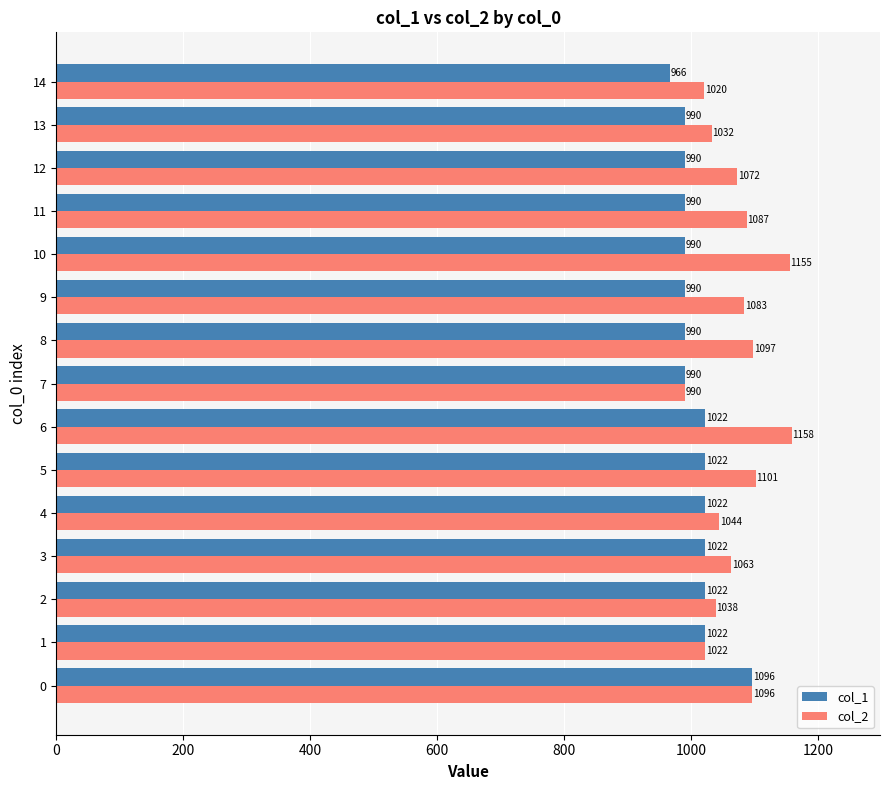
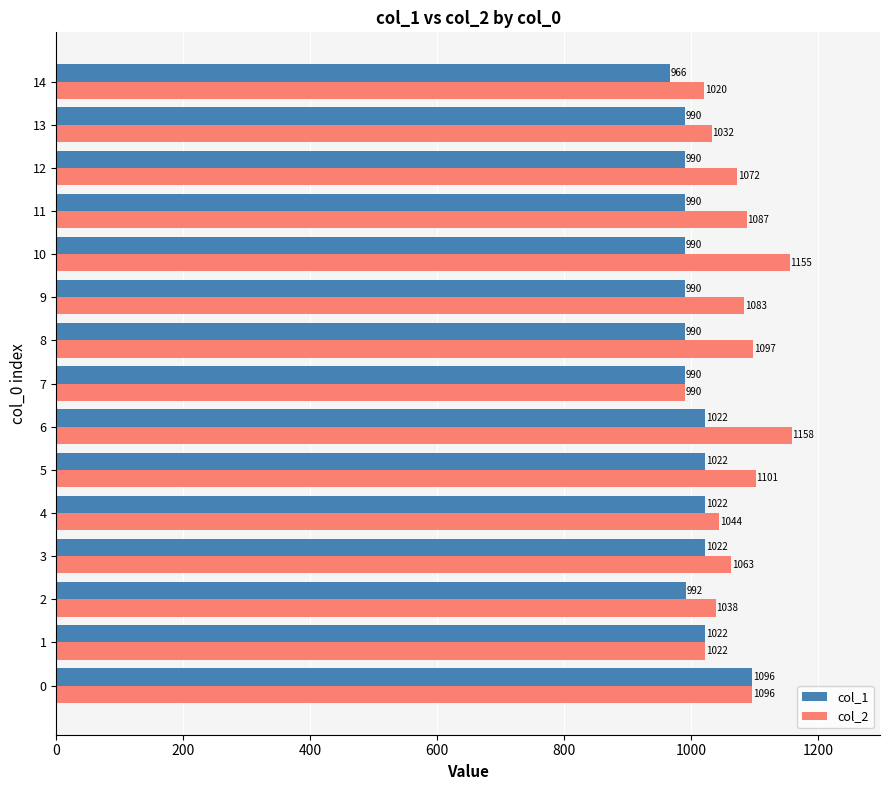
  {
    "col_1": {
      "14": 966,
      "13": 990,
      "12": 990,
      "11": 990,
      "10": 990,
      "9": 990,
      "8": 990,
      "7": 990,
      "6": 1022,
      "5": 1022,
      "4": 1022,
      "3": 1022,
-     "2": 1022,
+     "2": 992,
      "1": 1022,
      "0": 1096
    },
    "col_2": {
      "14": 1020,
      "13": 1032,
      "12": 1072,
      "11": 1087,
      "10": 1155,
      "9": 1083,
      "8": 1097,
      "7": 990,
      "6": 1158,
      "5": 1101,
      "4": 1044,
      "3": 1063,
      "2": 1038,
      "1": 1022,
      "0": 1096
    }
  }
